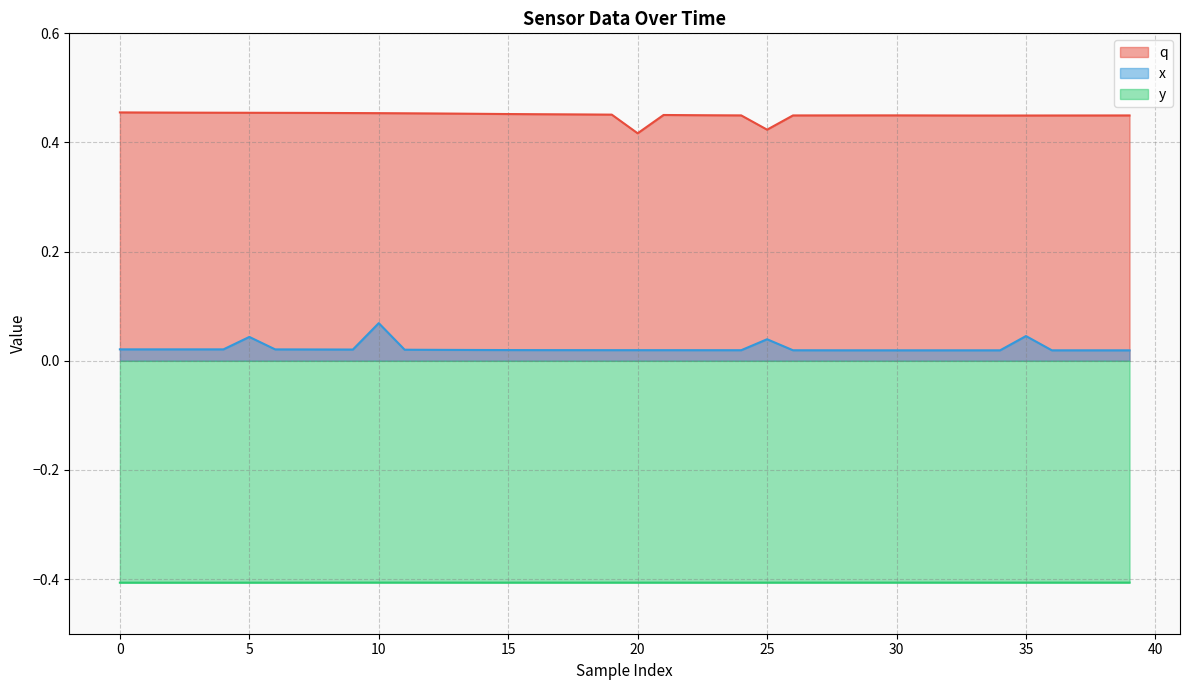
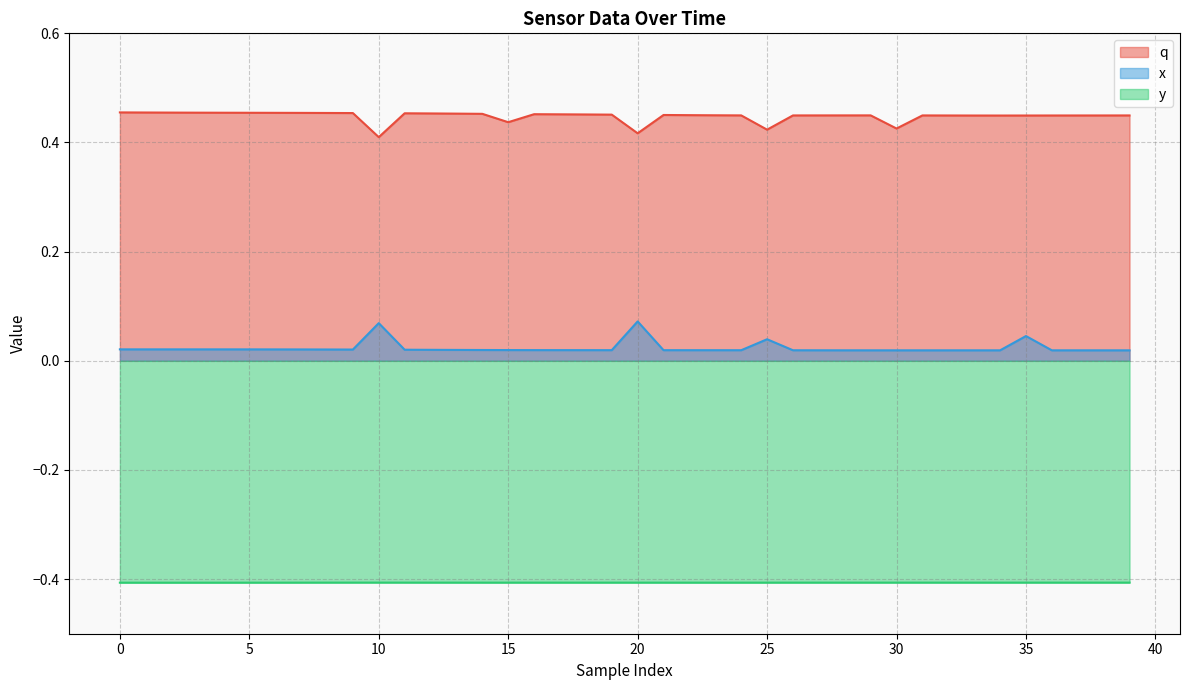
  {
    "q": {
      "0": 0.46,
      "5": 0.45,
-     "10": 0.45,
-     "15": 0.45,
+     "10": 0.41,
+     "15": 0.44,
      "20": 0.42,
      "25": 0.42,
-     "30": 0.45,
+     "30": 0.43,
      "35": 0.45
    },
    "x": {
      "0": 0.02,
-     "5": 0.04,
+     "5": 0.02,
      "10": 0.07,
      "15": 0.02,
-     "20": 0.02,
+     "20": 0.07,
      "25": 0.04,
      "30": 0.02,
      "35": 0.05
    }
  }
